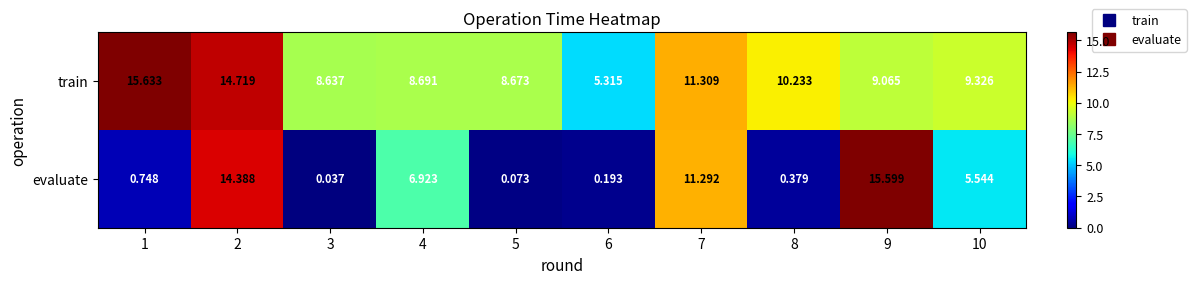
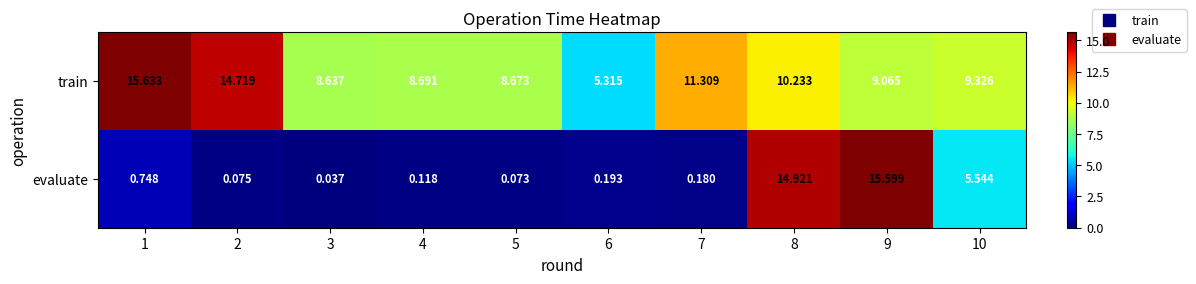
  {
    "train": {
      "1": 15.633,
      "2": 14.719,
      "3": 8.637,
      "4": 8.691,
      "5": 8.673,
      "6": 5.315,
      "7": 11.309,
      "8": 10.233,
      "9": 9.065,
      "10": 9.326
    },
    "evaluate": {
      "1": 0.748,
-     "2": 14.388,
+     "2": 0.075,
      "3": 0.037,
-     "4": 6.923,
+     "4": 0.118,
      "5": 0.073,
      "6": 0.193,
-     "7": 11.292,
-     "8": 0.379,
+     "7": 0.180,
+     "8": 14.921,
      "9": 15.599,
      "10": 5.544
    }
  }
